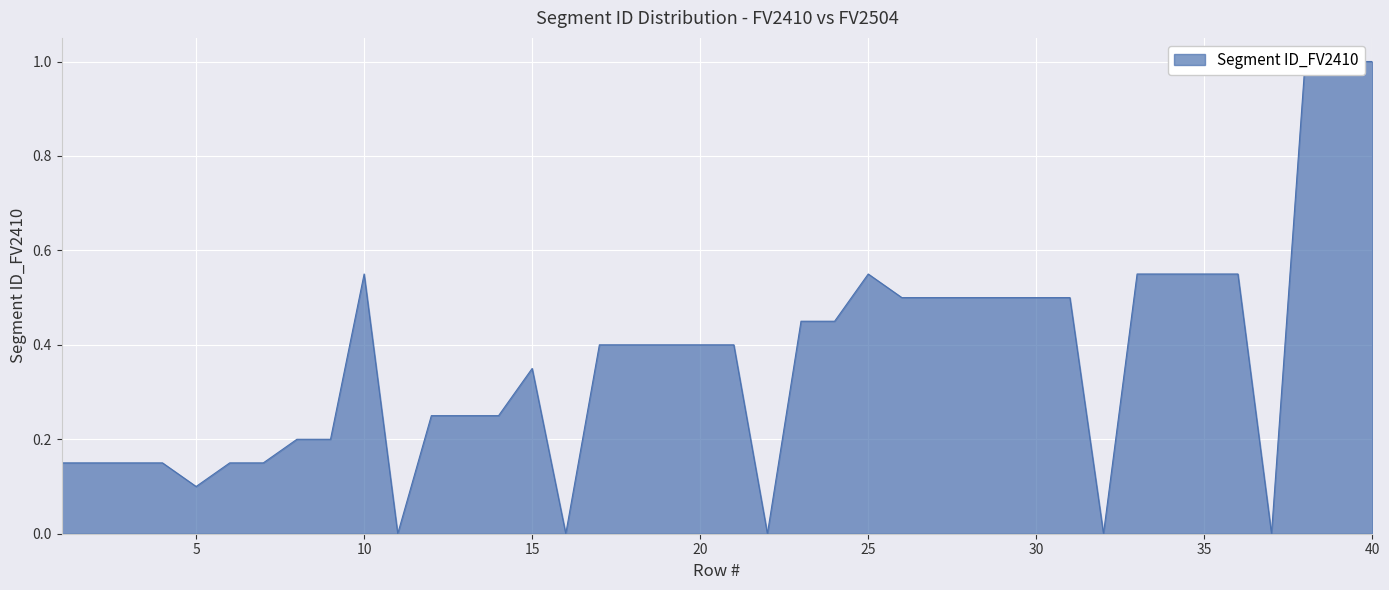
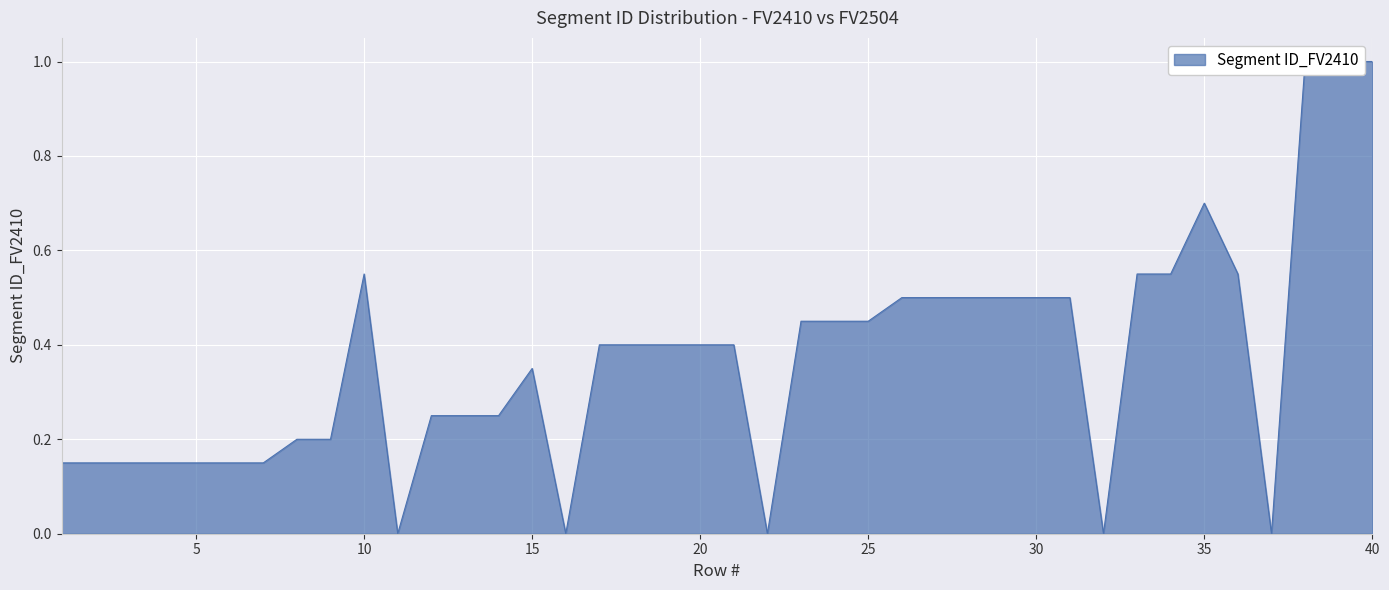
  {
-   "5": 0.10,
+   "5": 0.15,
    "10": 0.55,
    "15": 0.35,
    "20": 0.40,
-   "25": 0.55,
+   "25": 0.45,
    "30": 0.50,
-   "35": 0.55,
+   "35": 0.70,
    "40": 1.00
  }
